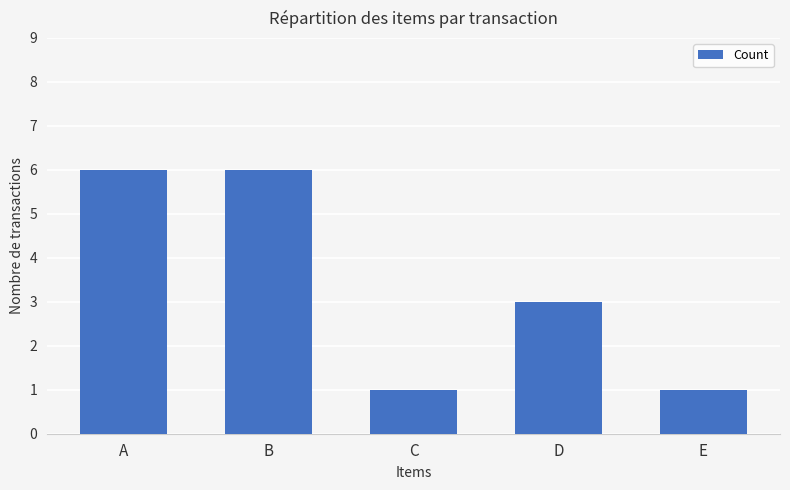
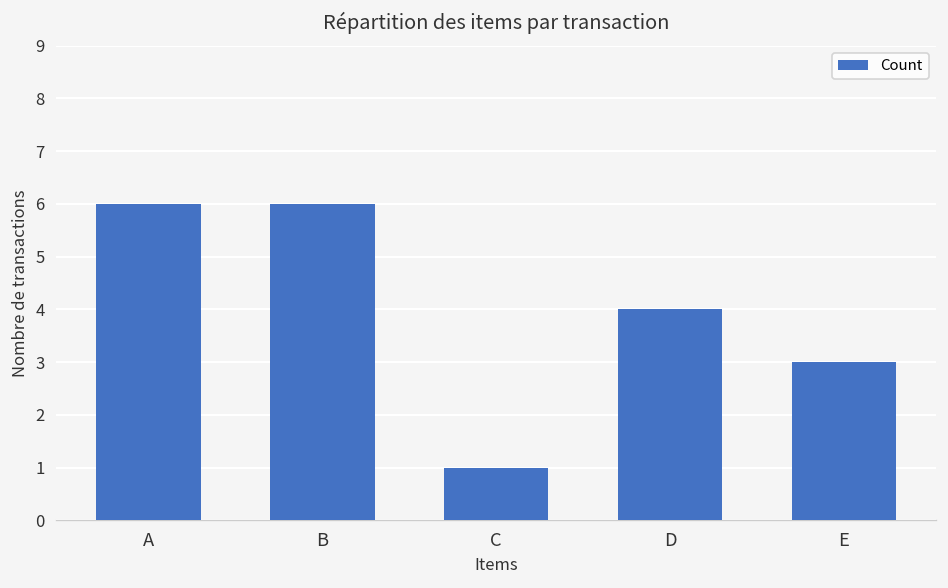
  {
    "A": 6,
    "B": 6,
    "C": 1,
-   "D": 3,
-   "E": 1
+   "D": 4,
+   "E": 3
  }
